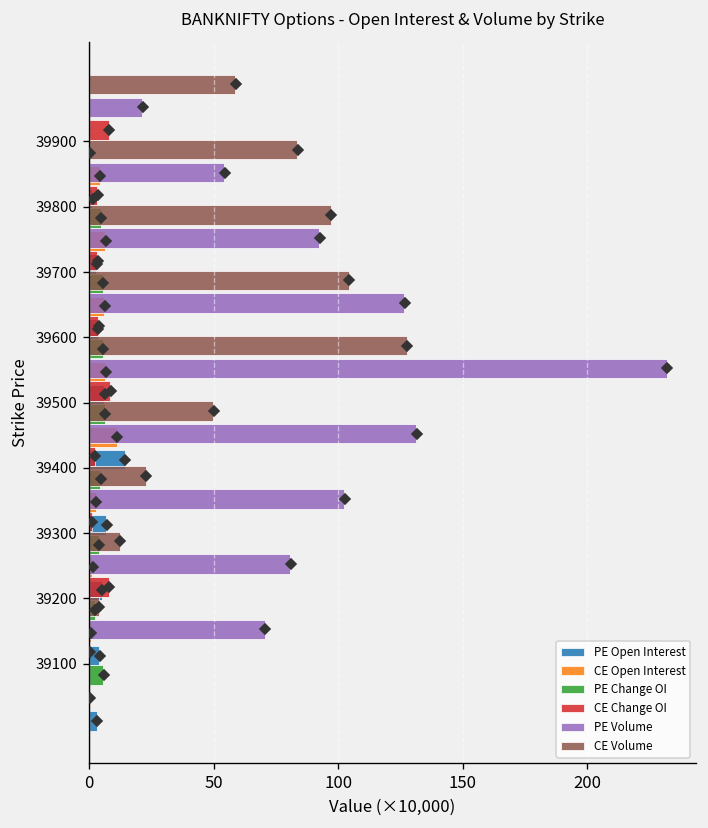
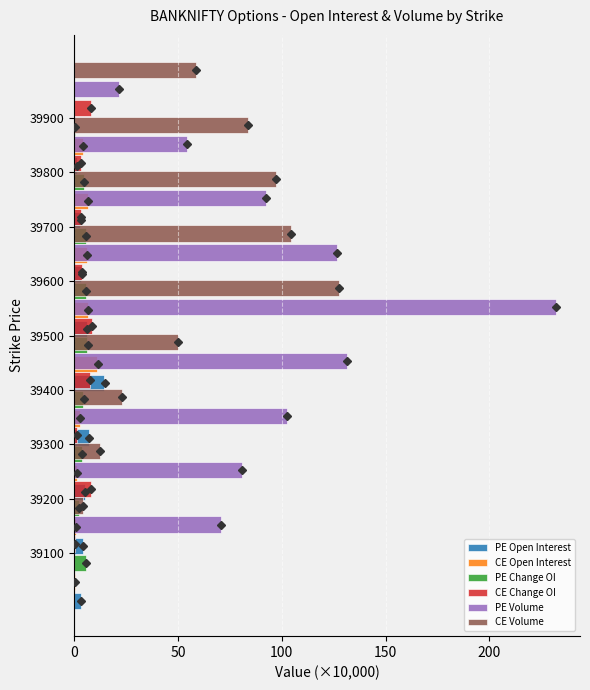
  {
    "PE Change OI": {
      "39100": 6
    },
    "CE Change OI": {
      "39900": 8,
      "39800": 3,
      "39700": 3,
      "39600": 4,
      "39500": 9,
-     "39400": 2,
+     "39400": 8,
      "39200": 8
    }
  }
